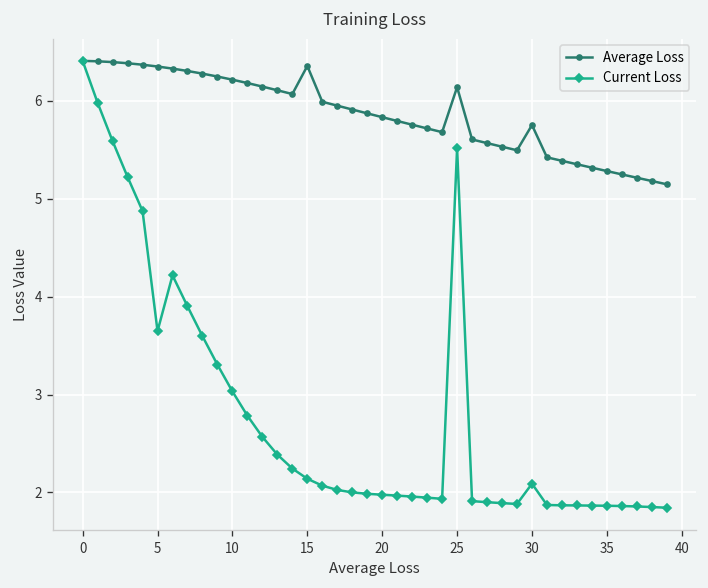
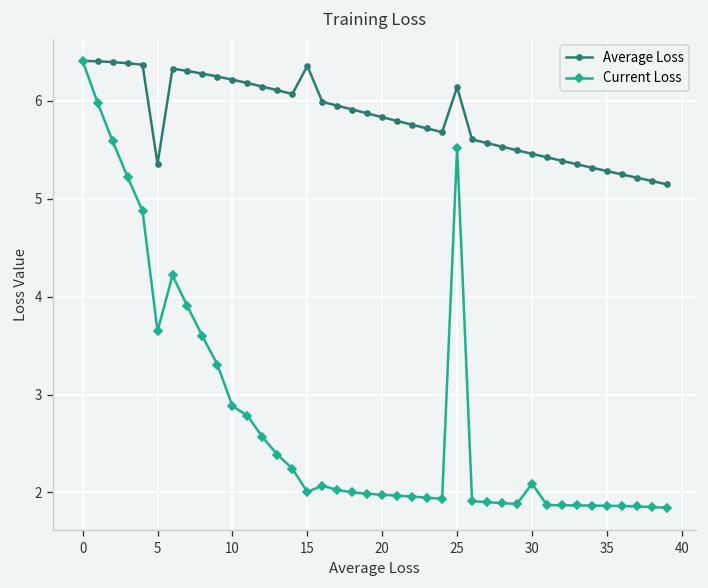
  {
    "Average Loss": {
-     "5": 6.4,
+     "5": 5.4,
      "10": 6.2,
      "15": 6.4,
      "20": 5.8,
      "25": 6.1,
-     "30": 5.8,
+     "30": 5.5,
      "35": 5.3
    },
    "Current Loss": {
      "5": 3.6,
-     "10": 3.0,
-     "15": 2.1,
+     "10": 2.9,
+     "15": 2.0,
      "20": 2.0,
      "25": 5.5,
      "30": 2.1,
      "35": 1.9
    }
  }
